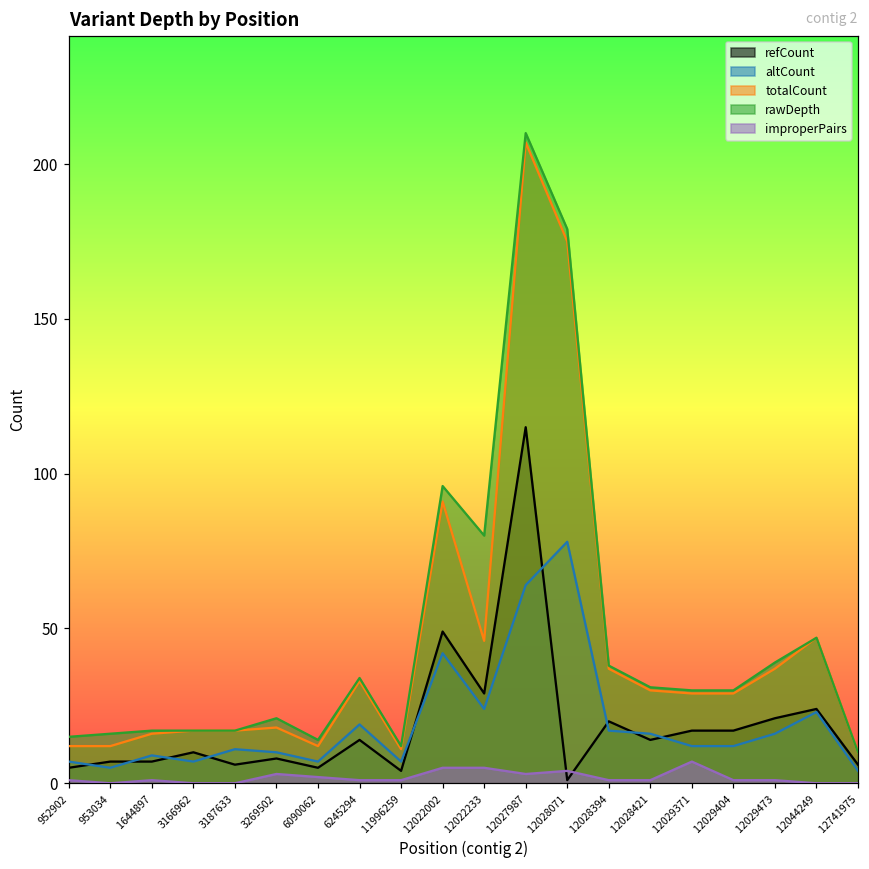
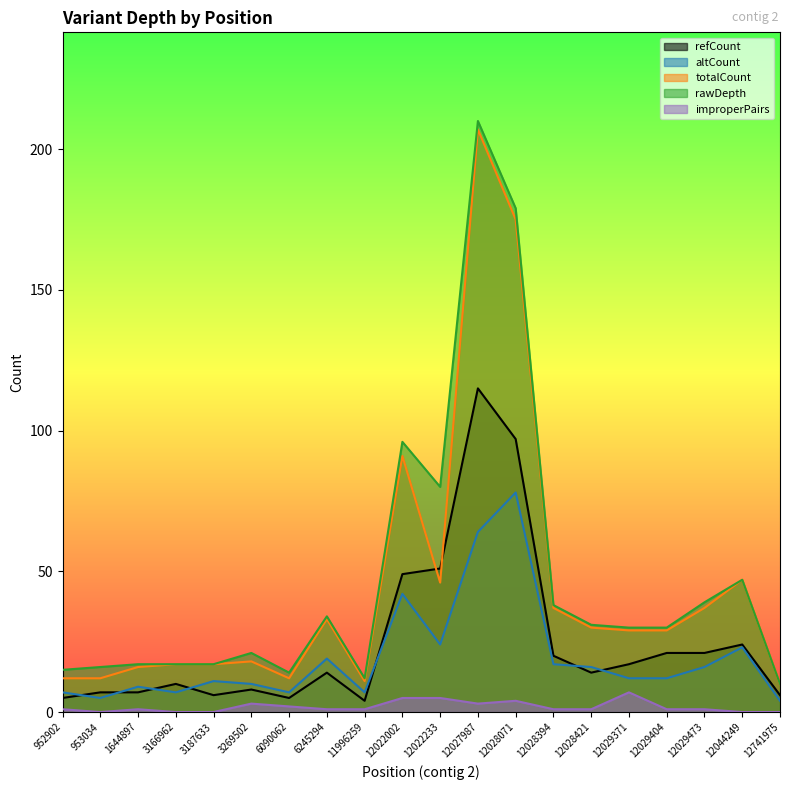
  {
    "refCount": {
      "952902": 5,
      "953034": 7,
      "1644897": 7,
      "3166962": 10,
      "3187633": 6,
      "3269502": 8,
      "6090062": 5,
      "6245294": 14,
      "11996259": 4,
      "12022002": 49,
-     "12022233": 29,
+     "12022233": 51,
      "12027987": 115,
-     "12028071": 1,
+     "12028071": 97,
      "12028394": 20,
      "12028421": 14,
      "12029371": 17,
-     "12029404": 17,
+     "12029404": 21,
      "12029473": 21,
      "12044249": 24,
      "12741975": 6
    },
    "altCount": {
      "952902": 7,
      "953034": 5,
      "1644897": 9,
      "3166962": 7,
      "3187633": 11,
      "3269502": 10,
      "6090062": 7,
      "6245294": 19,
      "11996259": 7,
      "12022002": 42,
      "12022233": 24,
      "12027987": 64,
      "12028071": 78,
      "12028394": 17,
      "12028421": 16,
      "12029371": 12,
      "12029404": 12,
      "12029473": 16,
      "12044249": 23,
      "12741975": 4
    },
    "totalCount": {
      "952902": 12,
      "953034": 12,
      "1644897": 16,
      "3269502": 18,
      "6090062": 12,
      "6245294": 33,
      "11996259": 11,
      "12022002": 91,
      "12022233": 46,
      "12027987": 207,
      "12028071": 175,
      "12028394": 37,
      "12028421": 30,
      "12029371": 29,
      "12029404": 29,
      "12029473": 37
    },
    "rawDepth": {
      "952902": 15,
      "953034": 16,
      "1644897": 17,
      "3269502": 21,
      "6090062": 14,
      "6245294": 34,
      "11996259": 12,
      "12022002": 96,
      "12022233": 80,
      "12027987": 210,
      "12028071": 179,
      "12028394": 38,
      "12028421": 31,
      "12029371": 30,
      "12029404": 30,
      "12029473": 39
    },
    "improperPairs": {
      "952902": 1,
      "953034": 0,
      "1644897": 1,
      "3166962": 0,
      "3187633": 0,
      "3269502": 3,
      "6090062": 2,
      "6245294": 1,
      "11996259": 1,
      "12022002": 5,
      "12022233": 5,
      "12027987": 3,
      "12028071": 4,
      "12028394": 1,
      "12028421": 1,
      "12029371": 7,
      "12029404": 1,
      "12029473": 1,
      "12044249": 0,
      "12741975": 0
    }
  }
